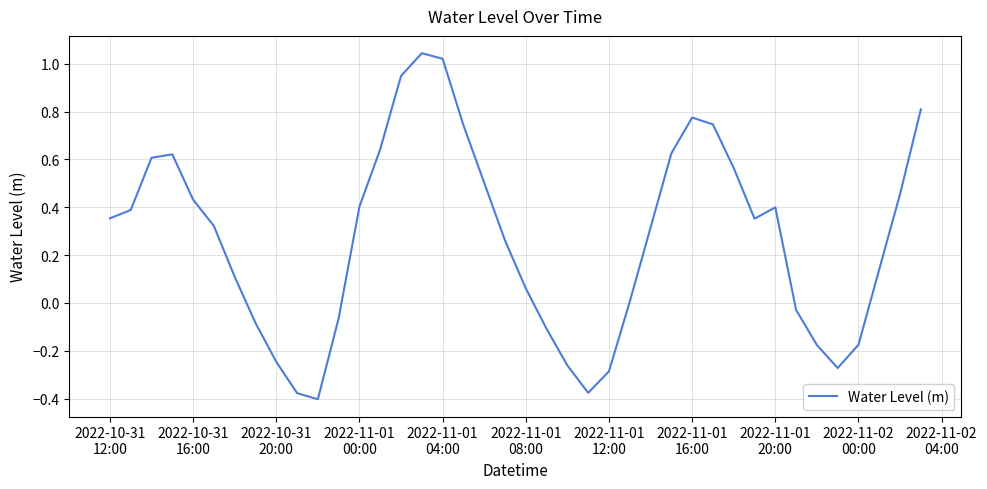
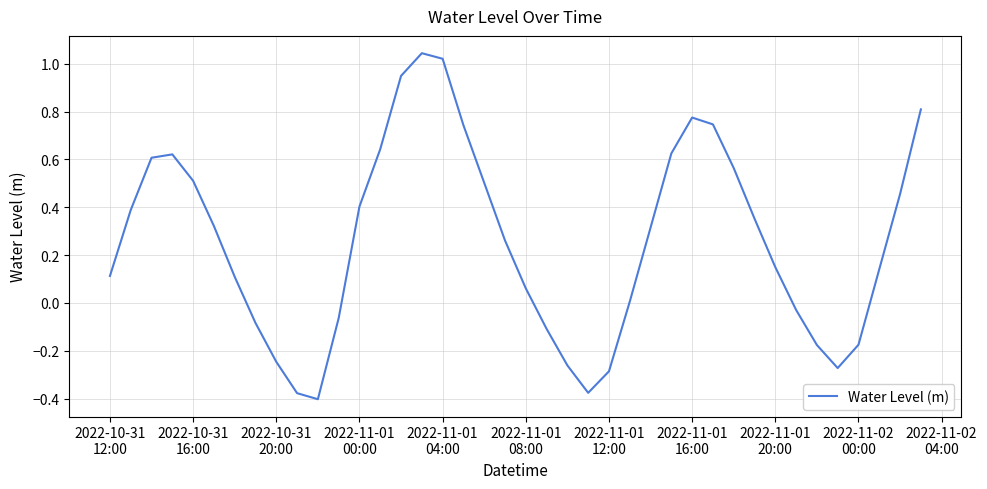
  {
-   "2022-10-31 12:00": 0.35,
-   "2022-10-31 16:00": 0.43,
+   "2022-10-31 12:00": 0.11,
+   "2022-10-31 16:00": 0.51,
    "2022-10-31 20:00": -0.25,
    "2022-11-01 00:00": 0.40,
    "2022-11-01 04:00": 1.02,
    "2022-11-01 08:00": 0.06,
    "2022-11-01 12:00": -0.29,
    "2022-11-01 16:00": 0.77,
-   "2022-11-01 20:00": 0.40,
+   "2022-11-01 20:00": 0.15,
    "2022-11-02 00:00": -0.17
  }
